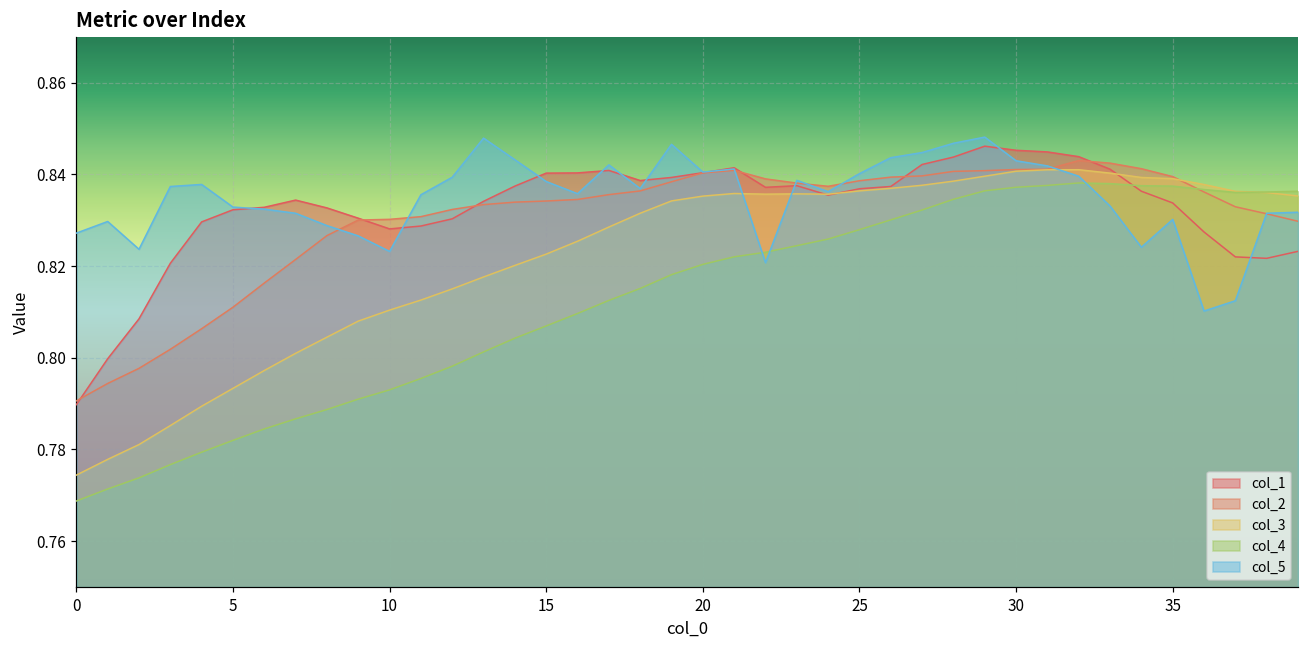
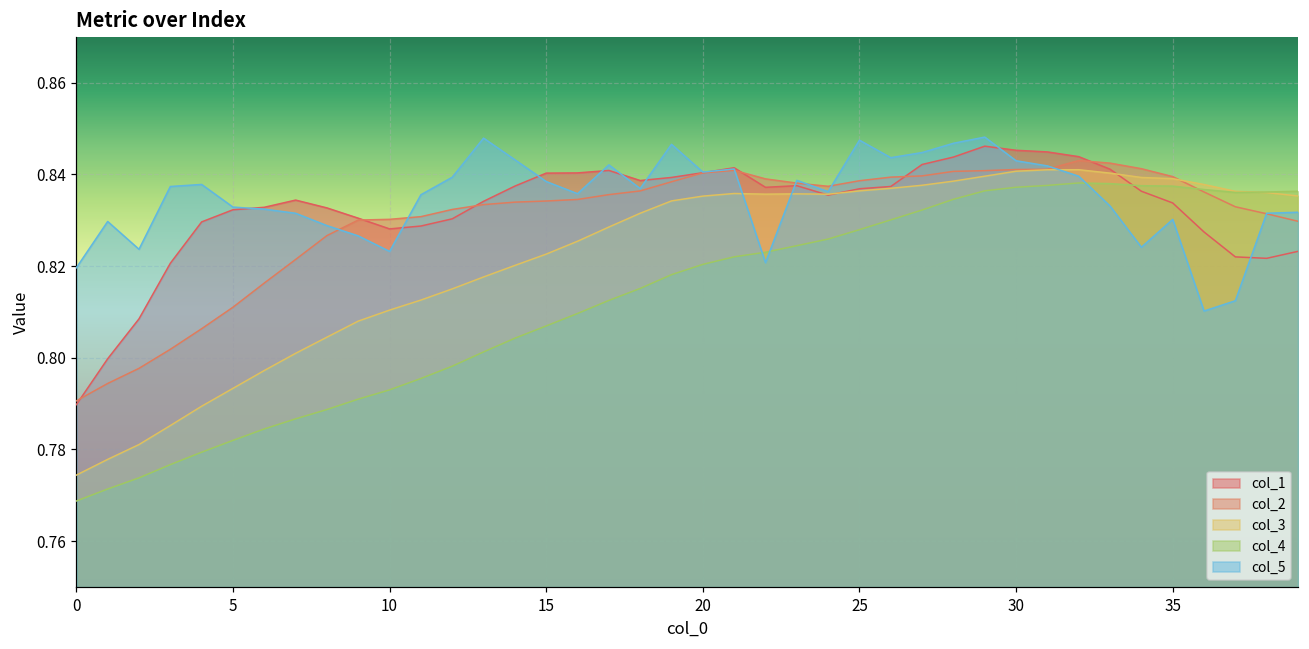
  {
    "col_5": {
-     "0": 0.827,
+     "0": 0.820,
      "10": 0.823,
      "15": 0.838,
-     "25": 0.840,
+     "25": 0.847,
      "30": 0.843,
      "35": 0.830
    }
  }
